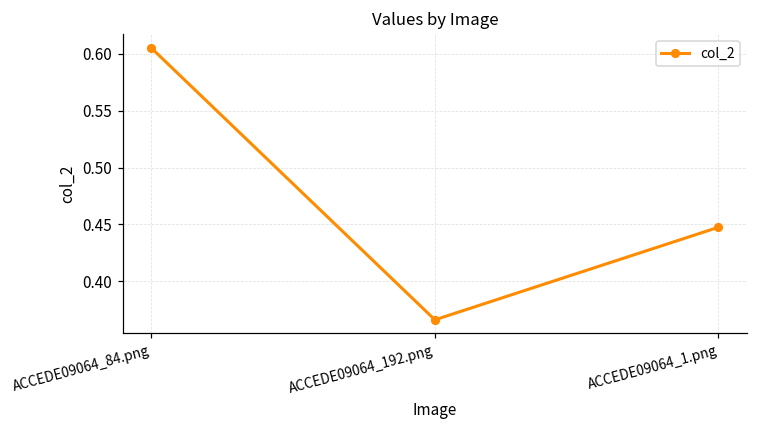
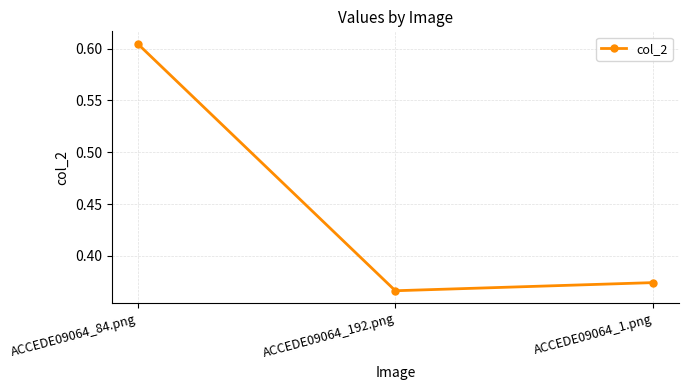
  {
    "ACCEDE09064_84.png": 0.605,
    "ACCEDE09064_192.png": 0.366,
-   "ACCEDE09064_1.png": 0.448
+   "ACCEDE09064_1.png": 0.374
  }
